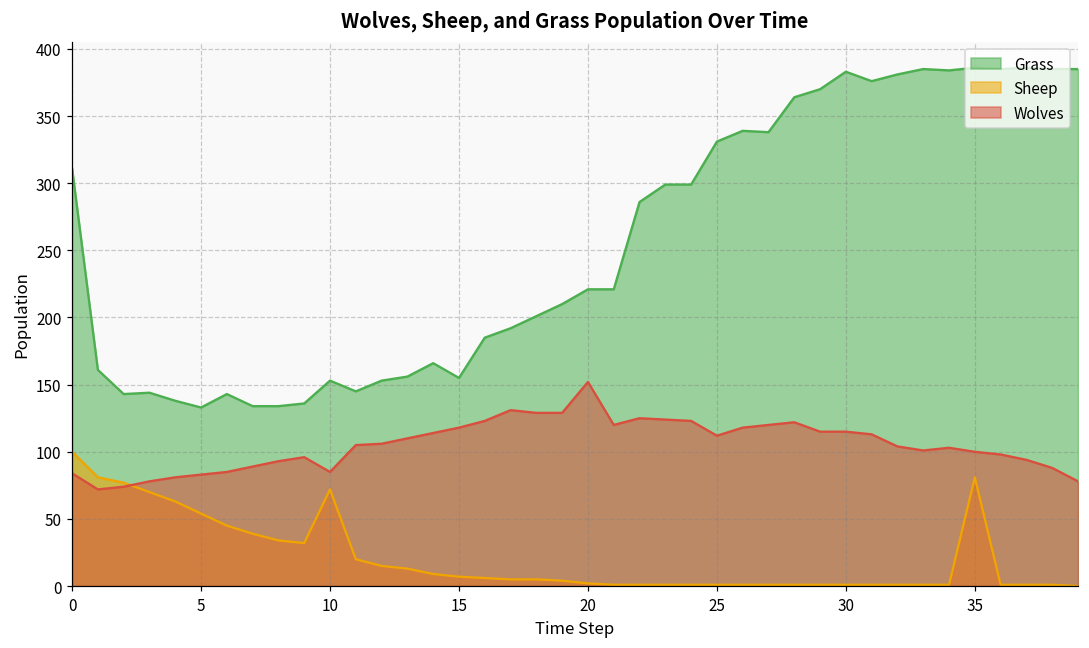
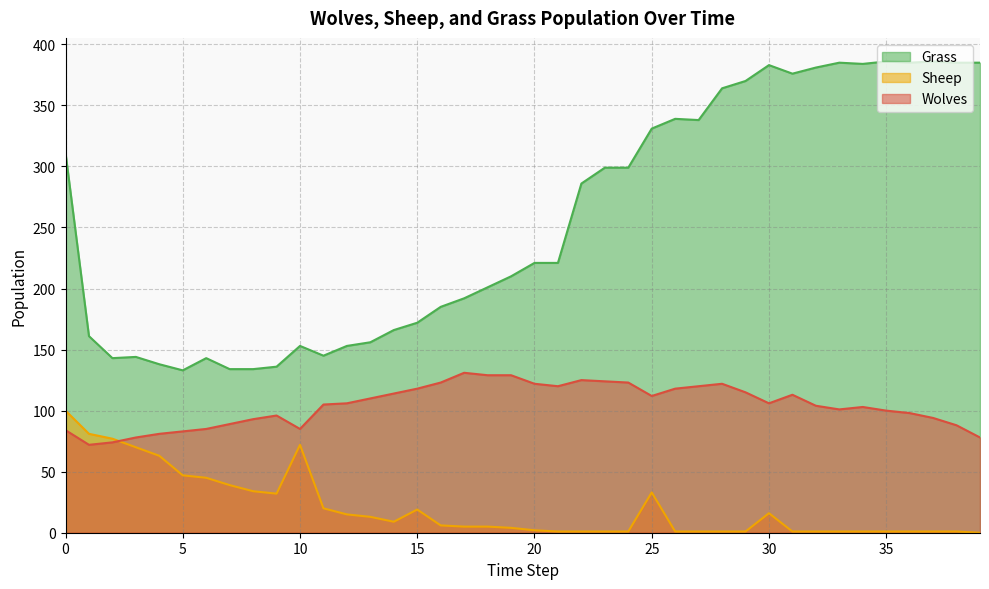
  {
    "Grass": {
      "0": 311,
      "5": 133,
      "10": 153,
-     "15": 155,
+     "15": 172,
      "20": 221,
      "25": 331,
      "30": 383
    },
    "Sheep": {
      "0": 100,
-     "5": 54,
+     "5": 47,
      "10": 72,
-     "15": 7,
+     "15": 19,
      "20": 2,
-     "25": 1,
-     "30": 1,
-     "35": 81
+     "25": 33,
+     "30": 16,
+     "35": 1
    },
    "Wolves": {
      "0": 84,
      "5": 83,
      "10": 85,
      "15": 118,
-     "20": 152,
+     "20": 122,
      "25": 112,
-     "30": 115,
+     "30": 106,
      "35": 100
    }
  }
